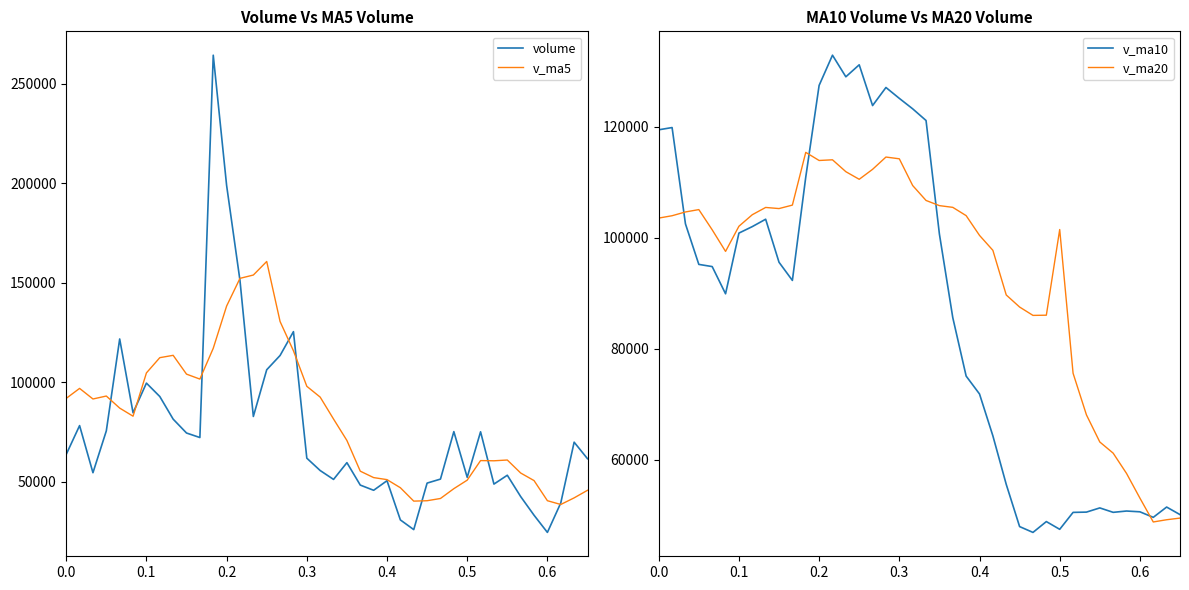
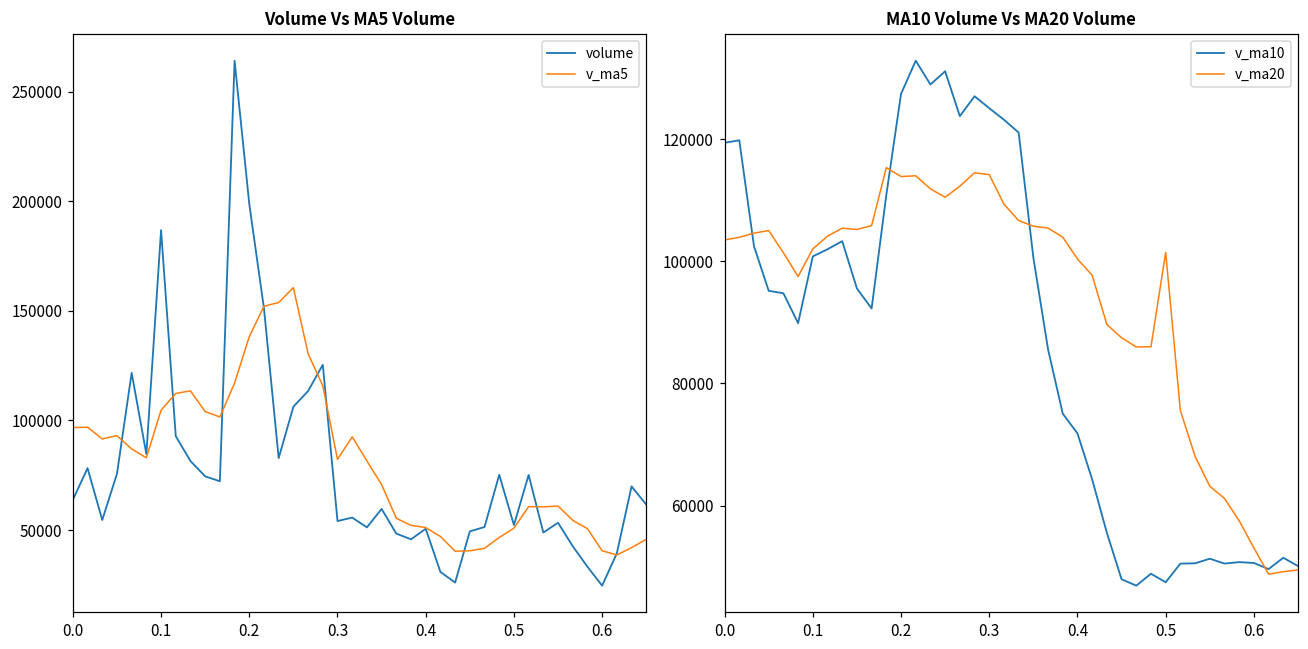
  {
    "Volume Vs MA5 Volume": {
      "volume": {
        "0.0": 64000,
-       "0.1": 100000,
+       "0.1": 187000,
        "0.2": 199000,
-       "0.3": 62000,
+       "0.3": 54000,
        "0.5": 52000,
        "0.6": 25000
      },
      "v_ma5": {
-       "0.0": 92000,
+       "0.0": 97000,
        "0.1": 105000,
        "0.2": 138000,
-       "0.3": 98000,
+       "0.3": 82000,
        "0.5": 51000,
        "0.6": 41000
      }
    },
    "MA10 Volume Vs MA20 Volume": {
      "v_ma10": {
        "0.0": 119000,
        "0.1": 101000,
        "0.2": 127000,
        "0.3": 125000,
        "0.4": 72000,
        "0.5": 47000,
        "0.6": 51000
      },
      "v_ma20": {
        "0.0": 104000,
        "0.1": 102000,
        "0.2": 114000,
        "0.3": 114000,
        "0.4": 100000,
        "0.5": 101000,
        "0.6": 53000
      }
    }
  }
